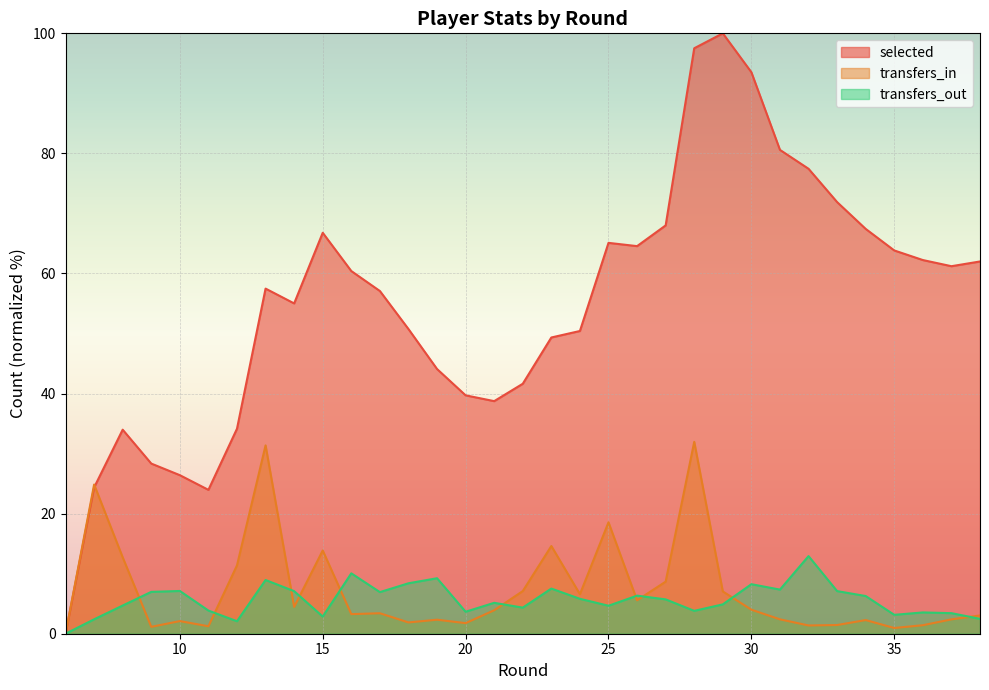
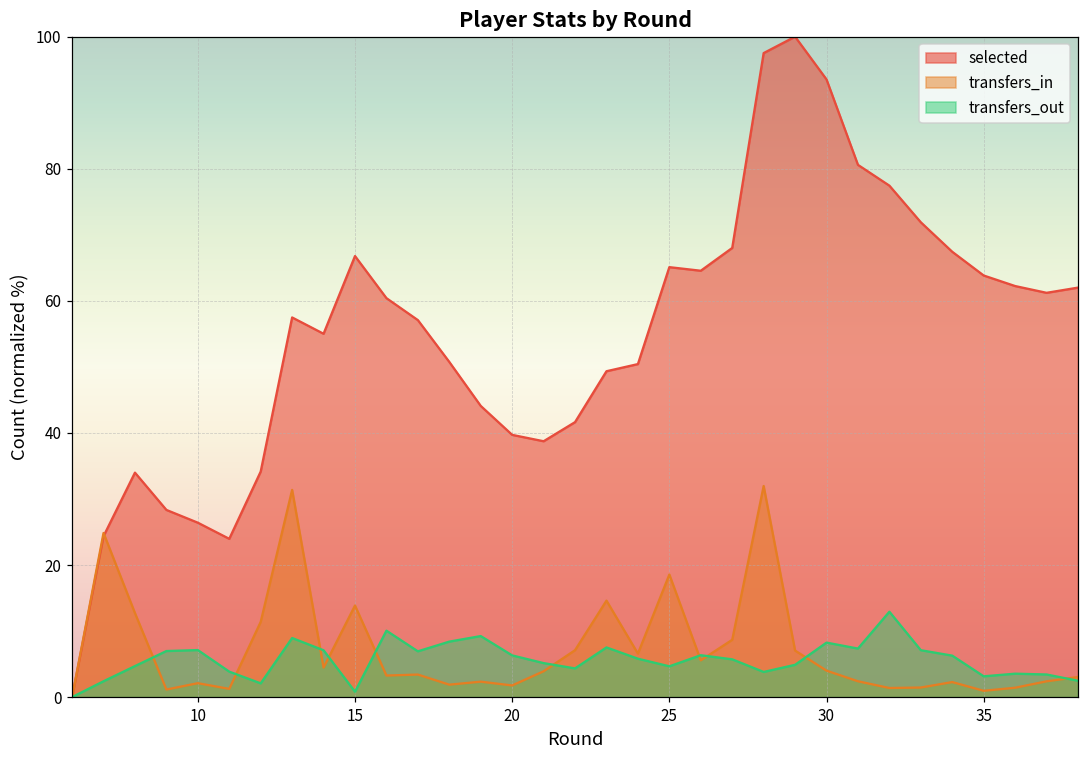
  {
    "transfers_out": {
      "10": 7,
-     "15": 3,
-     "20": 4,
+     "15": 1,
+     "20": 6,
      "25": 5,
      "30": 8,
      "35": 3
    }
  }
